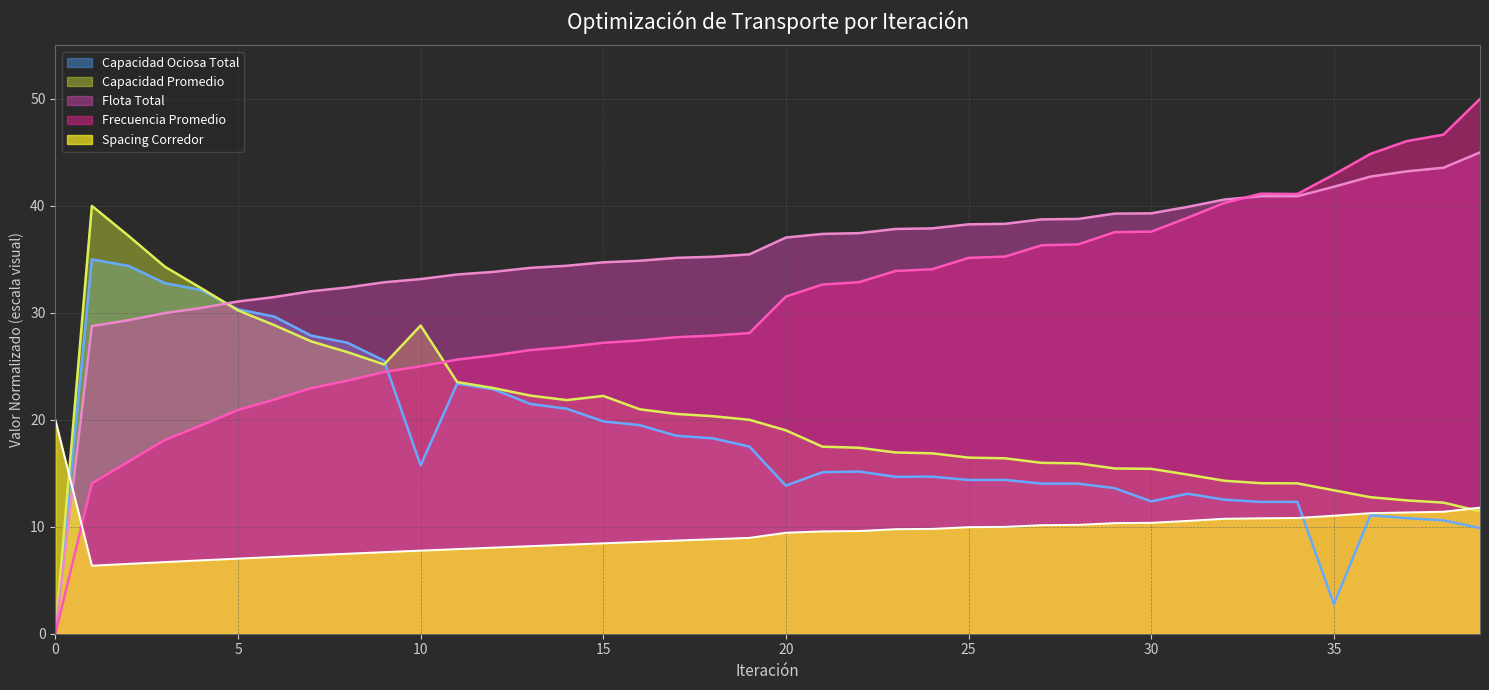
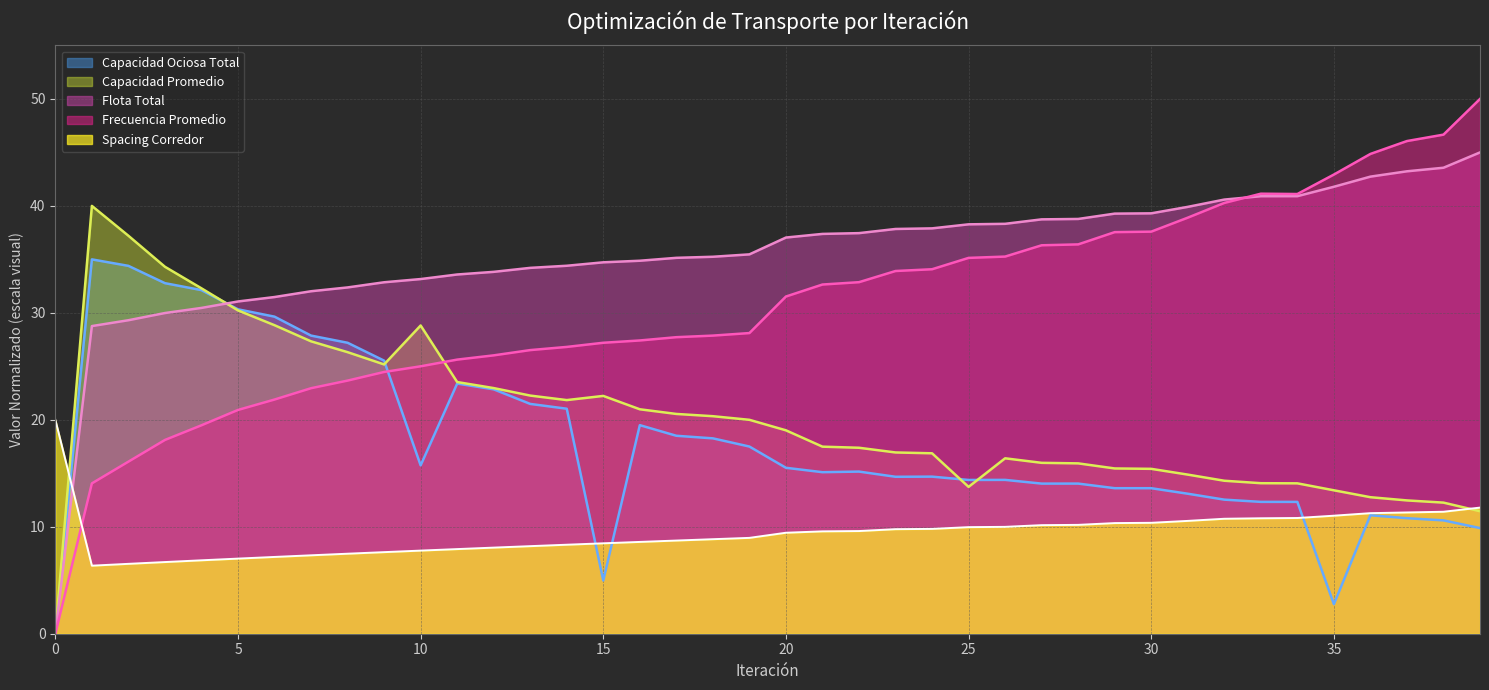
  {
    "Capacidad Ociosa Total": {
      "10": 15.7,
-     "15": 19.9,
-     "20": 13.8,
+     "15": 5.0,
+     "20": 15.5,
      "25": 14.4,
-     "30": 12.4,
+     "30": 13.6,
      "35": 2.8
    },
    "Capacidad Promedio": {
      "10": 28.8,
      "15": 22.2,
      "20": 19.0,
-     "25": 16.5,
+     "25": 13.7,
      "30": 15.4,
      "35": 13.4
    },
    "Spacing Corredor": {
      "0": 20.0,
      "5": 7.0,
      "10": 7.8,
      "15": 8.5,
      "20": 9.4,
      "25": 10.0,
      "30": 10.4,
      "35": 11.0
    }
  }
